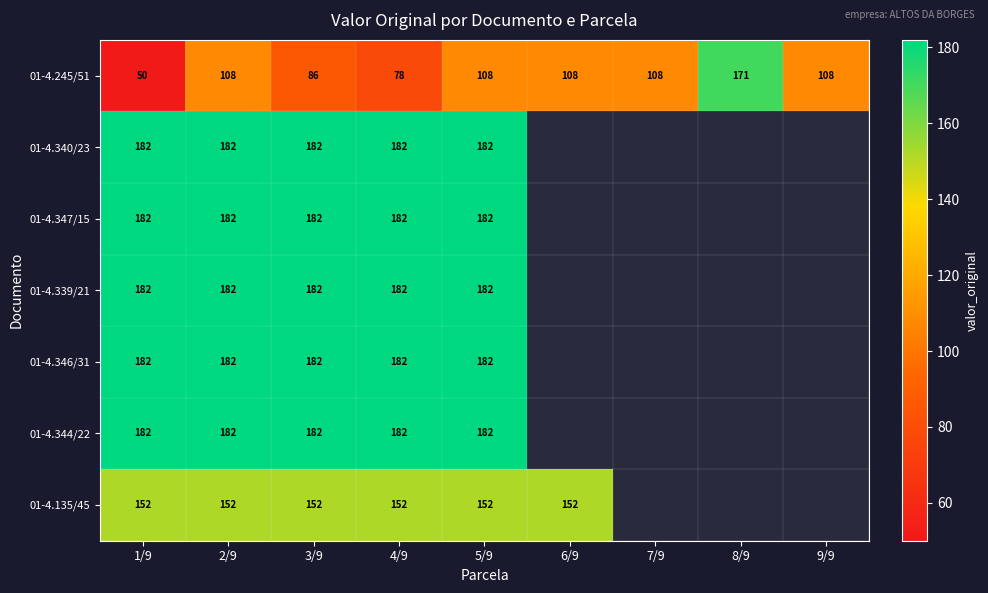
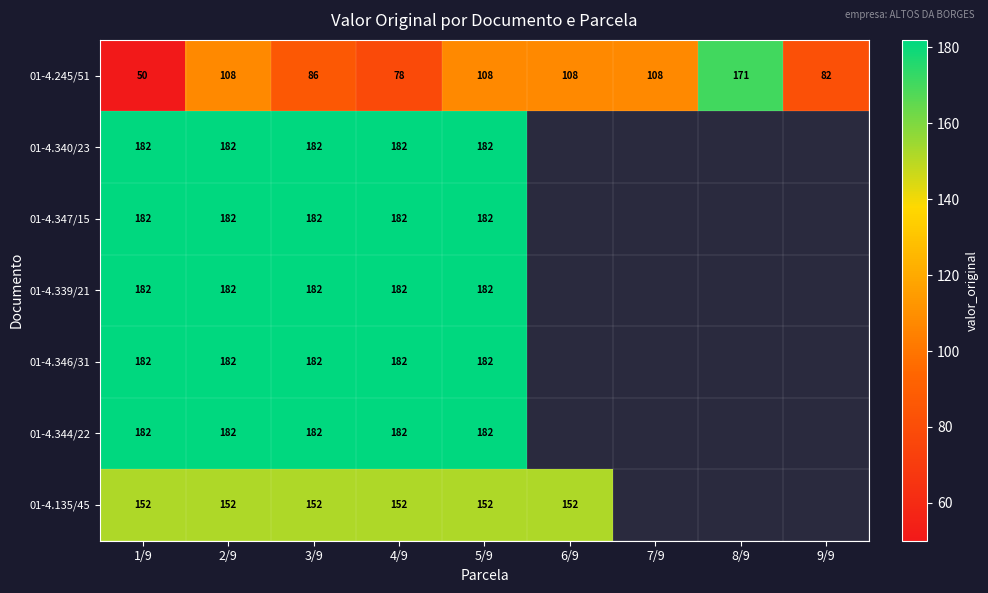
  {
    "01-4.245/51": {
      "1/9": 50,
      "2/9": 108,
      "3/9": 86,
      "4/9": 78,
      "5/9": 108,
      "6/9": 108,
      "7/9": 108,
      "8/9": 171,
-     "9/9": 108
+     "9/9": 82
    },
    "01-4.340/23": {
      "1/9": 182,
      "2/9": 182,
      "3/9": 182,
      "4/9": 182,
      "5/9": 182
    },
    "01-4.347/15": {
      "1/9": 182,
      "2/9": 182,
      "3/9": 182,
      "4/9": 182,
      "5/9": 182
    },
    "01-4.339/21": {
      "1/9": 182,
      "2/9": 182,
      "3/9": 182,
      "4/9": 182,
      "5/9": 182
    },
    "01-4.346/31": {
      "1/9": 182,
      "2/9": 182,
      "3/9": 182,
      "4/9": 182,
      "5/9": 182
    },
    "01-4.344/22": {
      "1/9": 182,
      "2/9": 182,
      "3/9": 182,
      "4/9": 182,
      "5/9": 182
    },
    "01-4.135/45": {
      "1/9": 152,
      "2/9": 152,
      "3/9": 152,
      "4/9": 152,
      "5/9": 152,
      "6/9": 152
    }
  }
